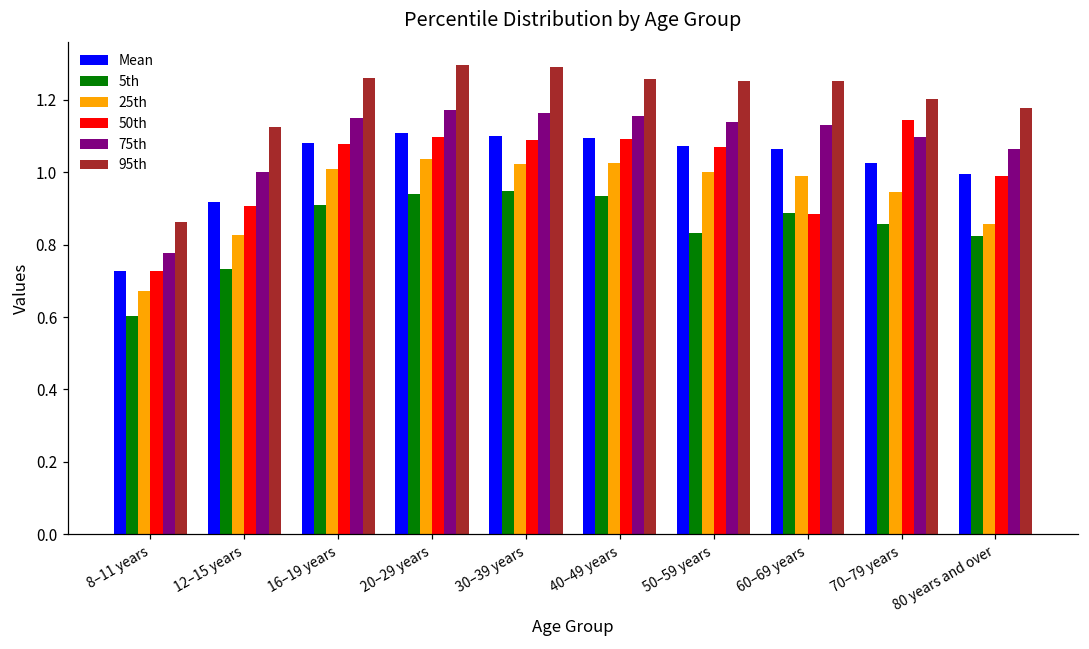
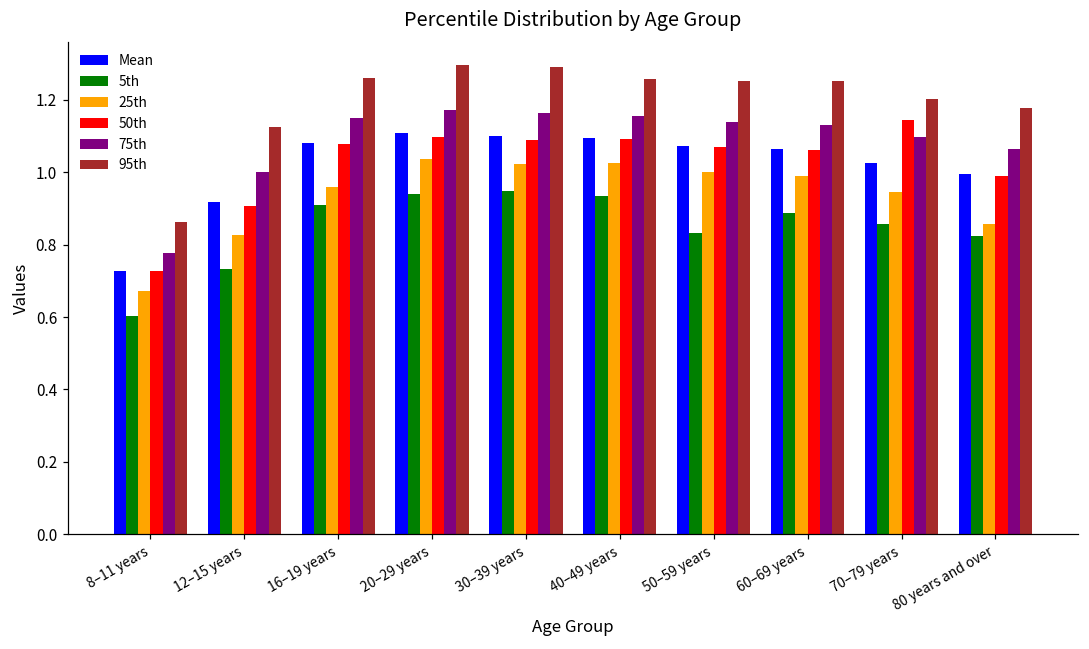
  {
    "Mean": {
      "8–11 years": 0.73,
      "12–15 years": 0.92,
      "16–19 years": 1.08,
      "20–29 years": 1.11,
      "30–39 years": 1.10,
      "40–49 years": 1.09,
      "50–59 years": 1.07,
      "60–69 years": 1.06,
      "70–79 years": 1.03,
      "80 years and over": 1.00
    },
    "5th": {
      "8–11 years": 0.60,
      "12–15 years": 0.73,
      "16–19 years": 0.91,
      "20–29 years": 0.94,
      "30–39 years": 0.95,
      "40–49 years": 0.93,
      "50–59 years": 0.83,
      "60–69 years": 0.89,
      "70–79 years": 0.86,
      "80 years and over": 0.82
    },
    "25th": {
      "8–11 years": 0.67,
      "12–15 years": 0.83,
-     "16–19 years": 1.01,
+     "16–19 years": 0.96,
      "20–29 years": 1.04,
      "30–39 years": 1.02,
      "40–49 years": 1.03,
      "50–59 years": 1.00,
      "60–69 years": 0.99,
      "70–79 years": 0.95,
      "80 years and over": 0.86
    },
    "50th": {
      "8–11 years": 0.73,
      "12–15 years": 0.91,
      "16–19 years": 1.08,
      "20–29 years": 1.10,
      "30–39 years": 1.09,
      "40–49 years": 1.09,
      "50–59 years": 1.07,
-     "60–69 years": 0.89,
+     "60–69 years": 1.06,
      "70–79 years": 1.15,
      "80 years and over": 0.99
    },
    "75th": {
      "8–11 years": 0.78,
      "12–15 years": 1.00,
      "16–19 years": 1.15,
      "20–29 years": 1.17,
      "30–39 years": 1.16,
      "40–49 years": 1.16,
      "50–59 years": 1.14,
      "60–69 years": 1.13,
      "70–79 years": 1.10,
      "80 years and over": 1.06
    },
    "95th": {
      "8–11 years": 0.86,
      "12–15 years": 1.12,
      "16–19 years": 1.26,
      "20–29 years": 1.30,
      "30–39 years": 1.29,
      "40–49 years": 1.26,
      "50–59 years": 1.25,
      "60–69 years": 1.25,
      "70–79 years": 1.20,
      "80 years and over": 1.18
    }
  }
